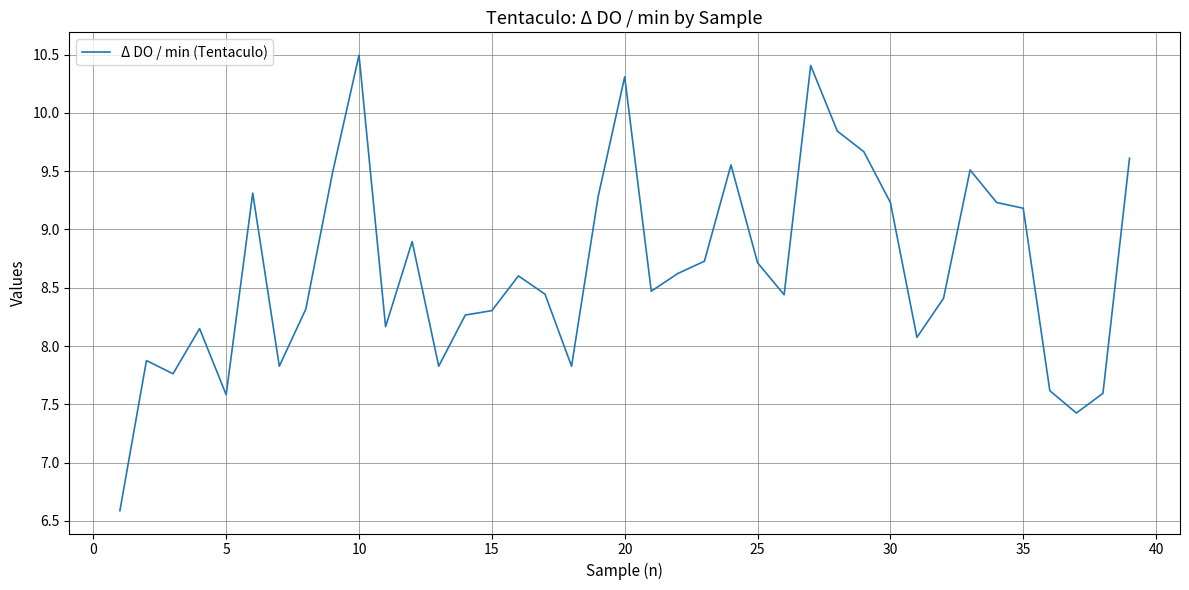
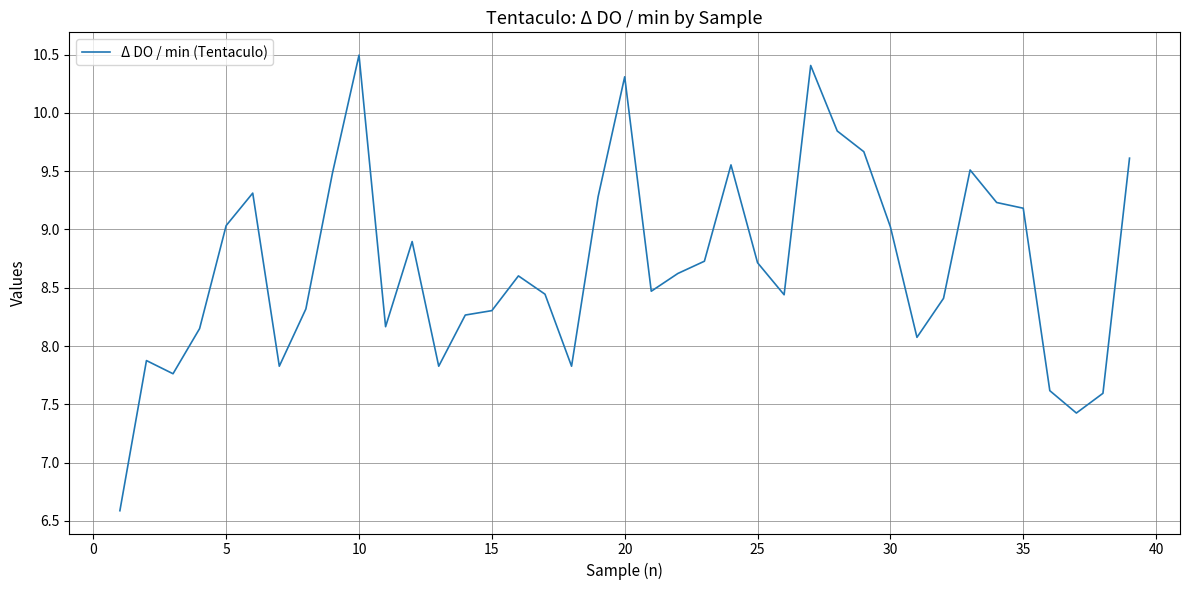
  {
-   "5": 7.58,
+   "5": 9.03,
    "10": 10.50,
    "15": 8.30,
    "20": 10.31,
    "25": 8.71,
-   "30": 9.23,
+   "30": 9.02,
    "35": 9.18
  }
